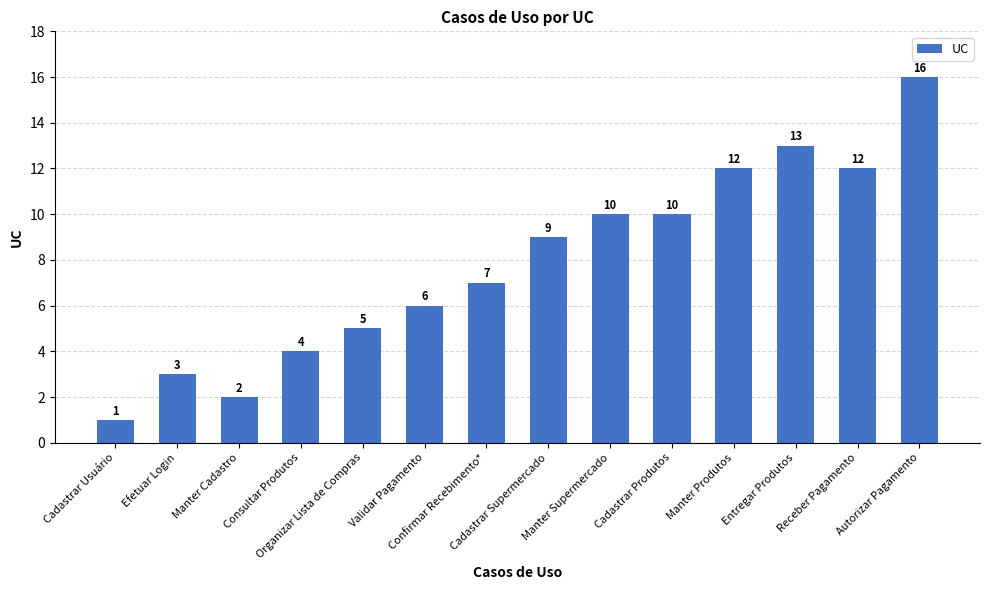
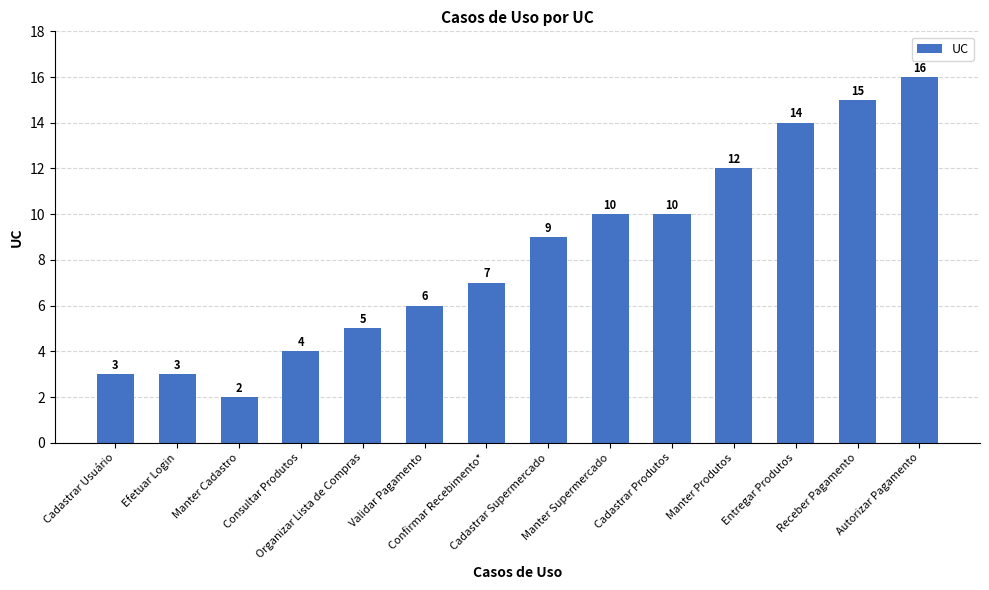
  {
-   "Cadastrar Usuário": 1,
+   "Cadastrar Usuário": 3,
    "Efetuar Login": 3,
    "Manter Cadastro": 2,
    "Consultar Produtos": 4,
    "Organizar Lista de Compras": 5,
    "Validar Pagamento": 6,
    "Confirmar Recebimento*": 7,
    "Cadastrar Supermercado": 9,
    "Manter Supermercado": 10,
    "Cadastrar Produtos": 10,
    "Manter Produtos": 12,
-   "Entregar Produtos": 13,
-   "Receber Pagamento": 12,
+   "Entregar Produtos": 14,
+   "Receber Pagamento": 15,
    "Autorizar Pagamento": 16
  }
